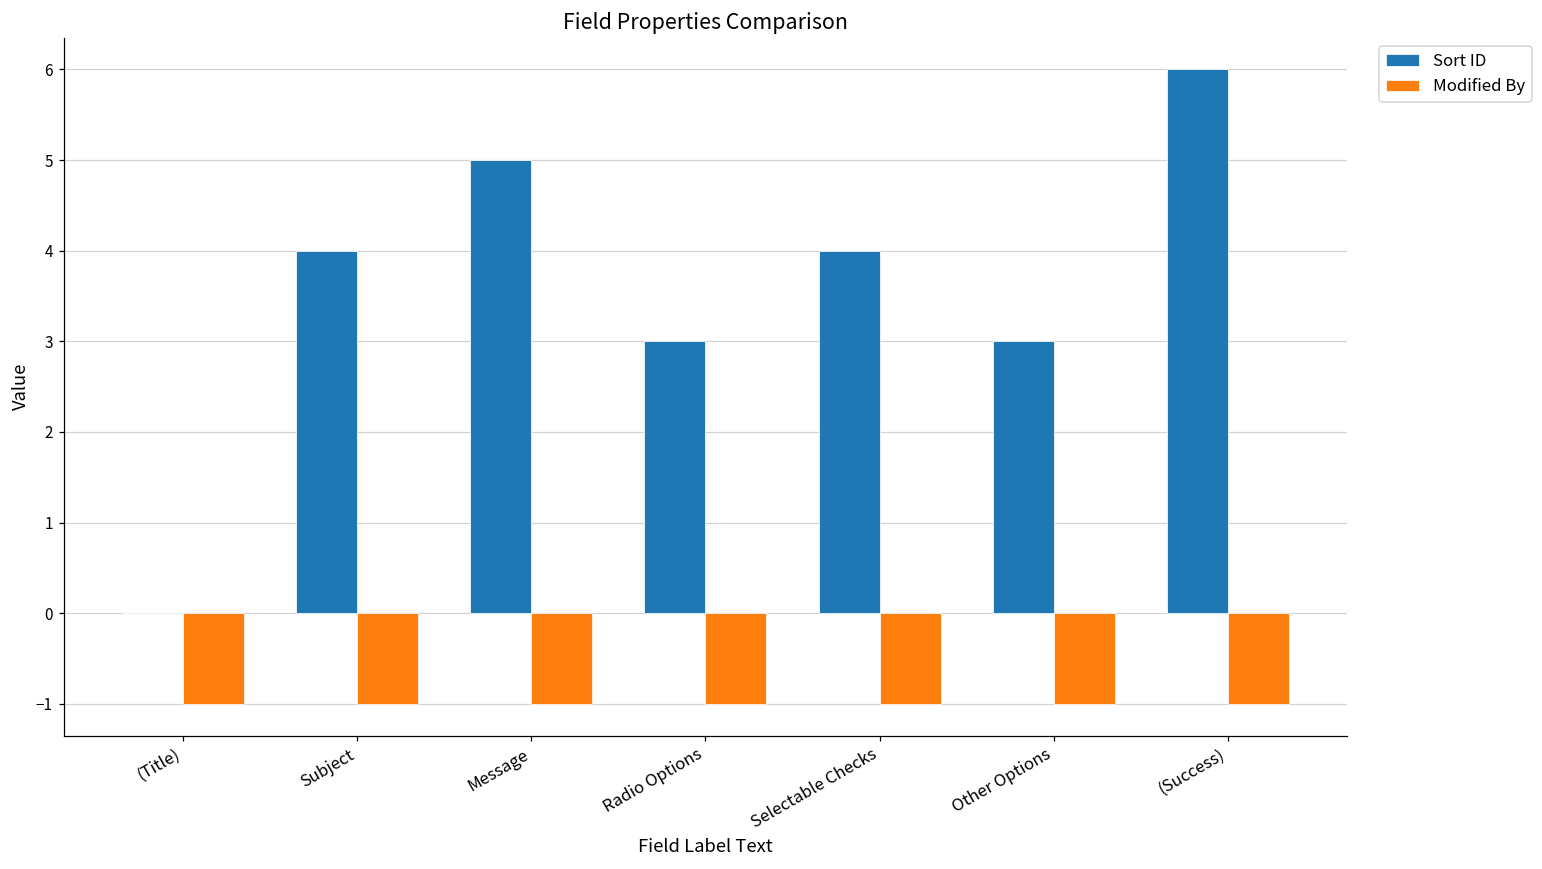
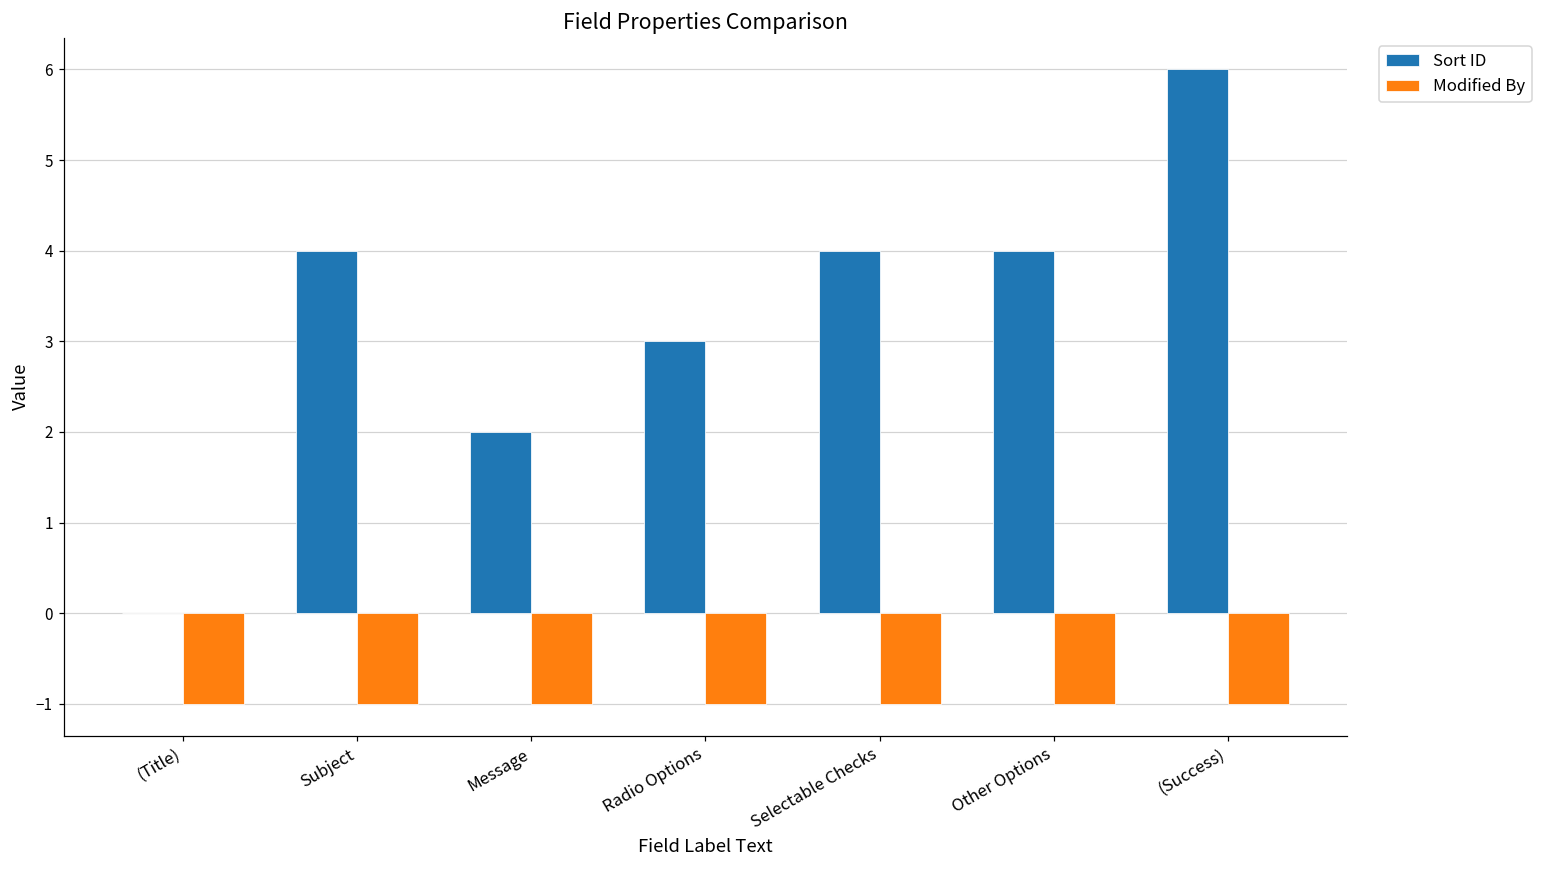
  {
    "Sort ID": {
      "(Title)": 0,
      "Subject": 4,
-     "Message": 5,
+     "Message": 2,
      "Radio Options": 3,
      "Selectable Checks": 4,
-     "Other Options": 3,
+     "Other Options": 4,
      "(Success)": 6
    },
    "Modified By": {
      "(Title)": -1,
      "Subject": -1,
      "Message": -1,
      "Radio Options": -1,
      "Selectable Checks": -1,
      "Other Options": -1,
      "(Success)": -1
    }
  }
